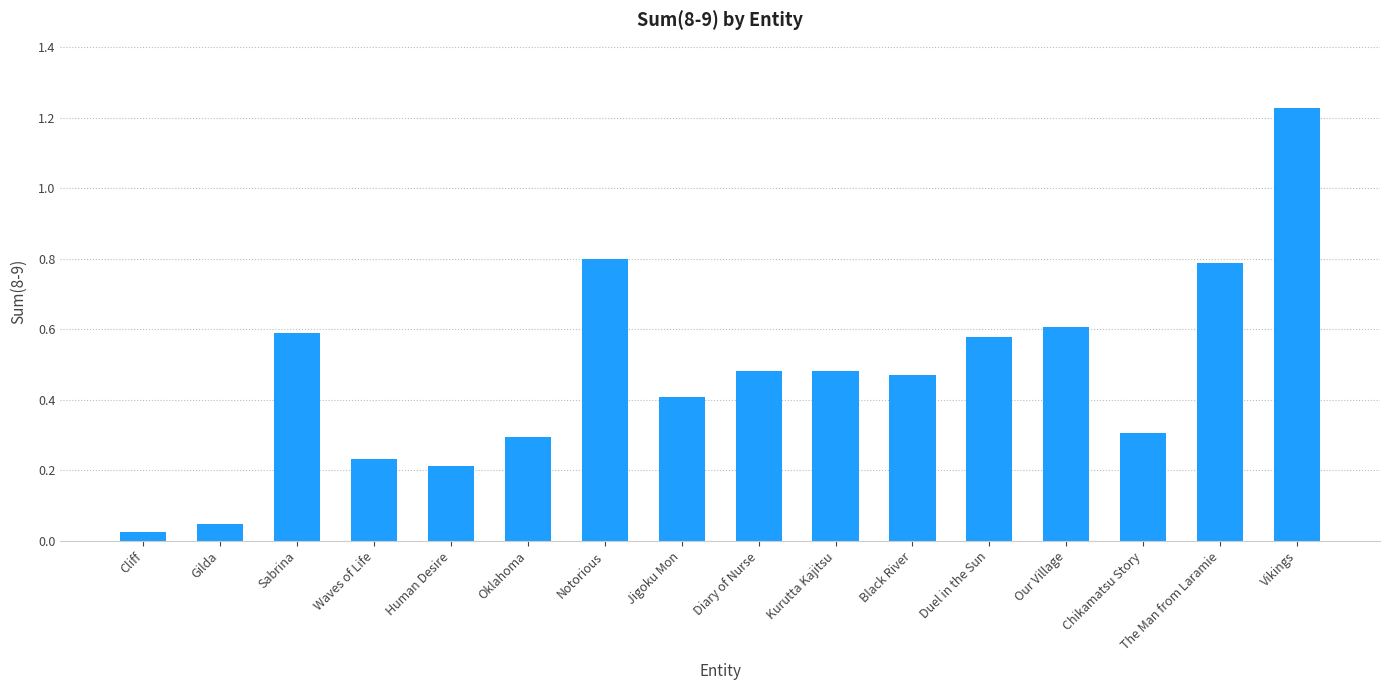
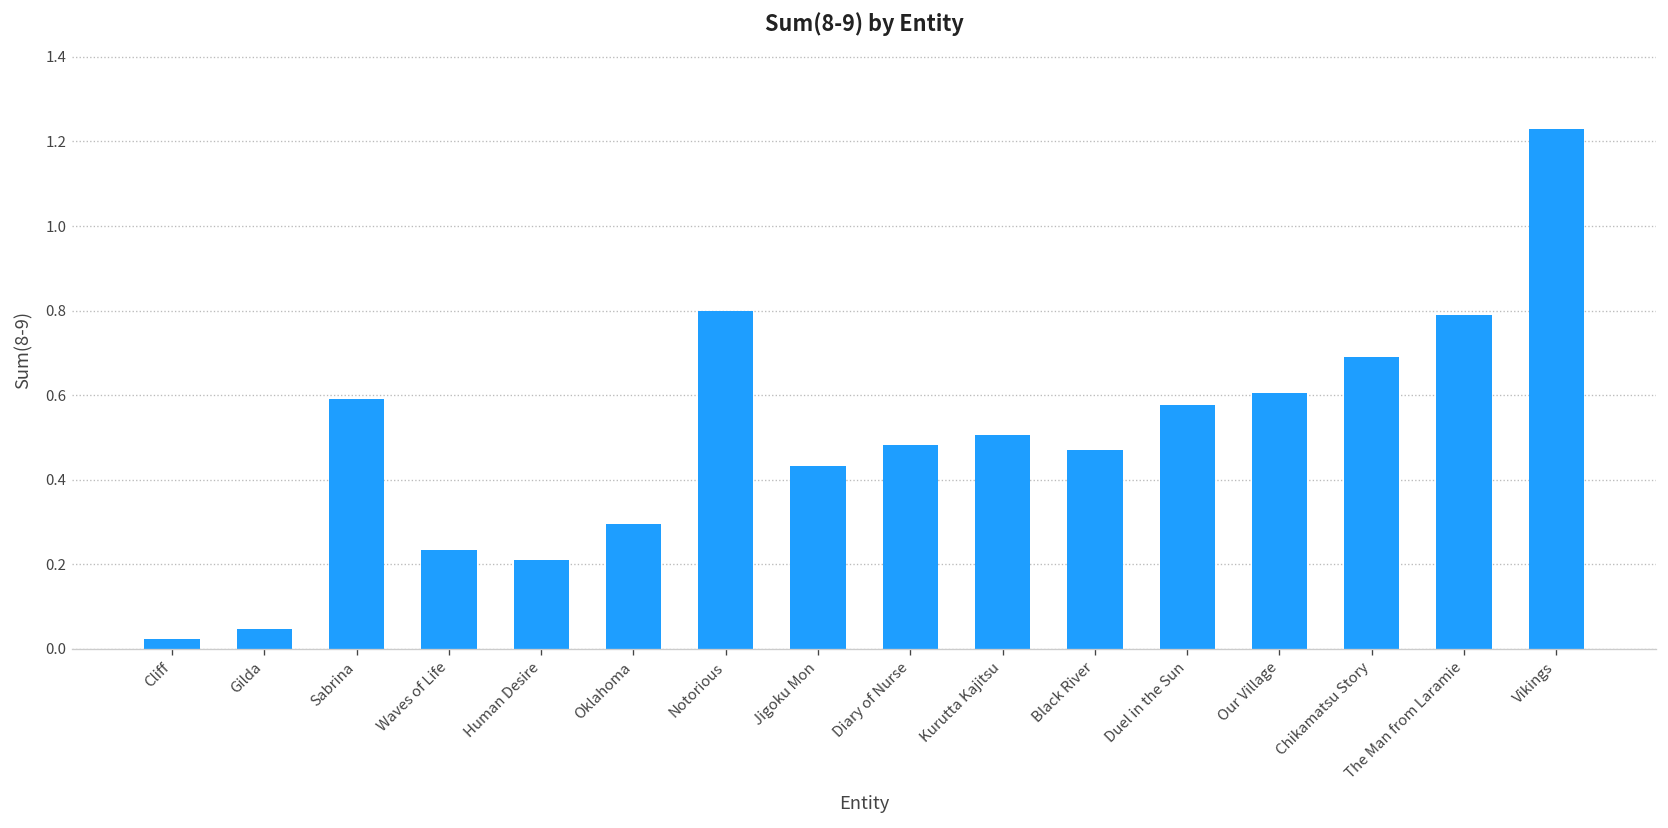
  {
    "Cliff": 0.02,
    "Gilda": 0.05,
    "Sabrina": 0.59,
    "Waves of Life": 0.23,
    "Human Desire": 0.21,
    "Oklahoma": 0.30,
    "Notorious": 0.80,
-   "Jigoku Mon": 0.41,
+   "Jigoku Mon": 0.43,
    "Diary of Nurse": 0.48,
-   "Kurutta Kajitsu": 0.48,
+   "Kurutta Kajitsu": 0.51,
    "Black River": 0.47,
    "Duel in the Sun": 0.58,
    "Our Village": 0.61,
-   "Chikamatsu Story": 0.31,
+   "Chikamatsu Story": 0.69,
    "The Man from Laramie": 0.79,
    "Vikings": 1.23
  }
